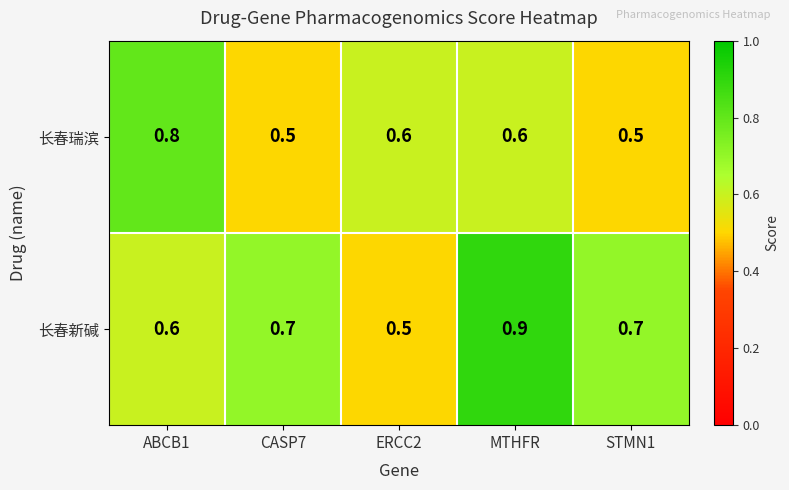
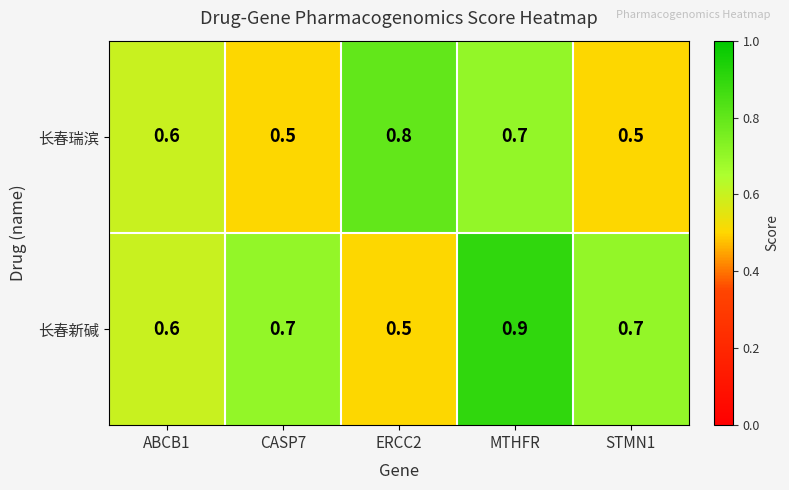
  {
    "长春瑞滨": {
-     "ABCB1": 0.8,
+     "ABCB1": 0.6,
      "CASP7": 0.5,
-     "ERCC2": 0.6,
-     "MTHFR": 0.6,
+     "ERCC2": 0.8,
+     "MTHFR": 0.7,
      "STMN1": 0.5
    },
    "长春新碱": {
      "ABCB1": 0.6,
      "CASP7": 0.7,
      "ERCC2": 0.5,
      "MTHFR": 0.9,
      "STMN1": 0.7
    }
  }
